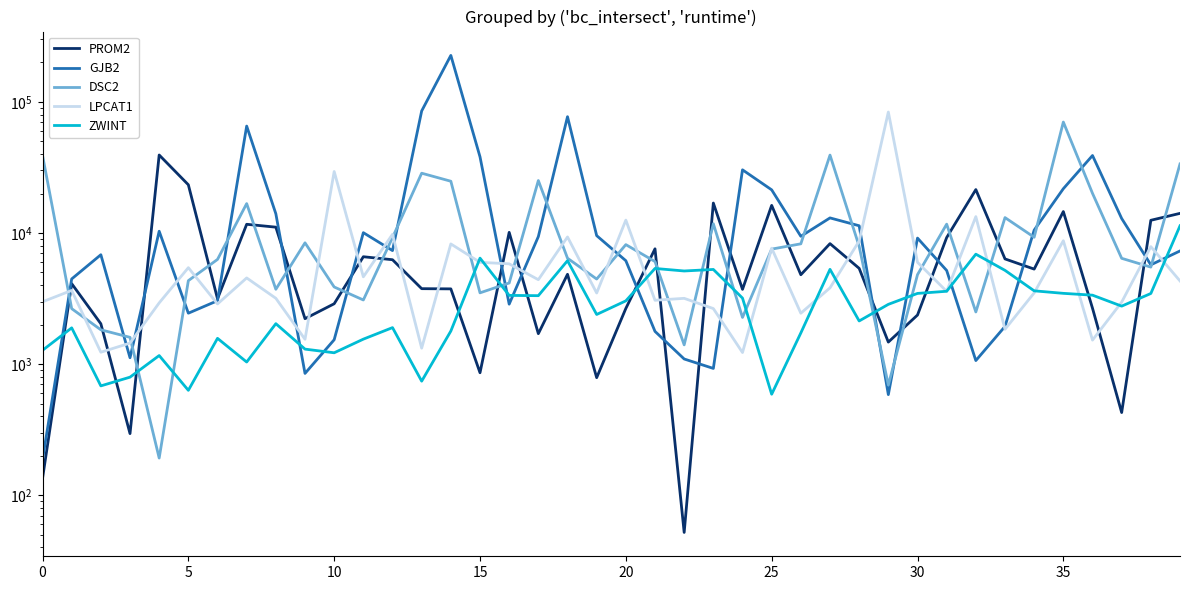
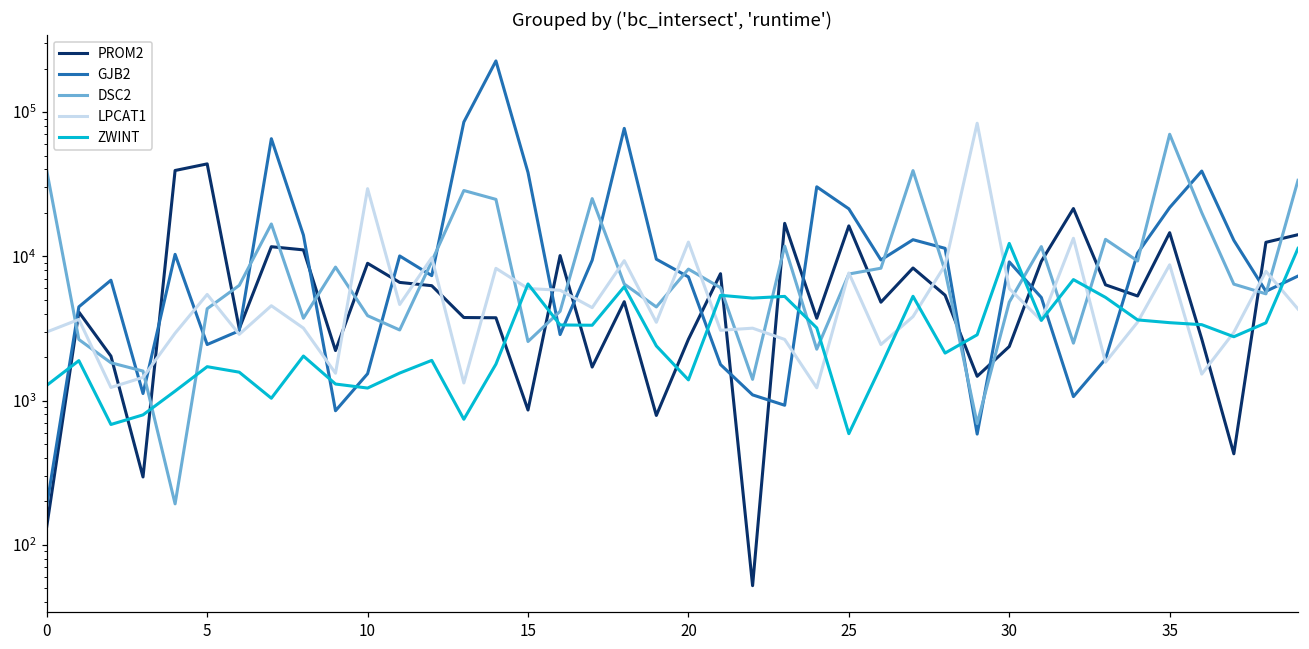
  {
    "PROM2": {
      "0": 130,
-     "5": 23000,
-     "10": 2900,
+     "5": 44000,
+     "10": 9000,
      "15": 900,
      "20": 2700,
      "25": 16000,
      "30": 2400,
      "35": 15000
    },
    "GJB2": {
      "0": 190,
      "5": 2400,
      "10": 1500,
      "15": 38000,
-     "20": 6000,
+     "20": 7000,
      "25": 21000,
      "30": 9000,
      "35": 22000
    },
    "DSC2": {
      "0": 39000,
      "5": 4300,
      "10": 3900,
-     "15": 3500,
+     "15": 2600,
      "20": 8000,
      "30": 4800,
      "35": 70000
    },
    "LPCAT1": {
      "0": 3000,
      "5": 5400,
      "10": 29000,
      "15": 6000,
      "20": 13000,
      "30": 6000,
      "35": 9000
    },
    "ZWINT": {
      "0": 1300,
-     "5": 600,
+     "5": 1700,
      "10": 1200,
      "15": 6000,
-     "20": 3000,
+     "20": 1400,
      "25": 600,
-     "30": 3500,
+     "30": 12000,
      "35": 3500
    }
  }
